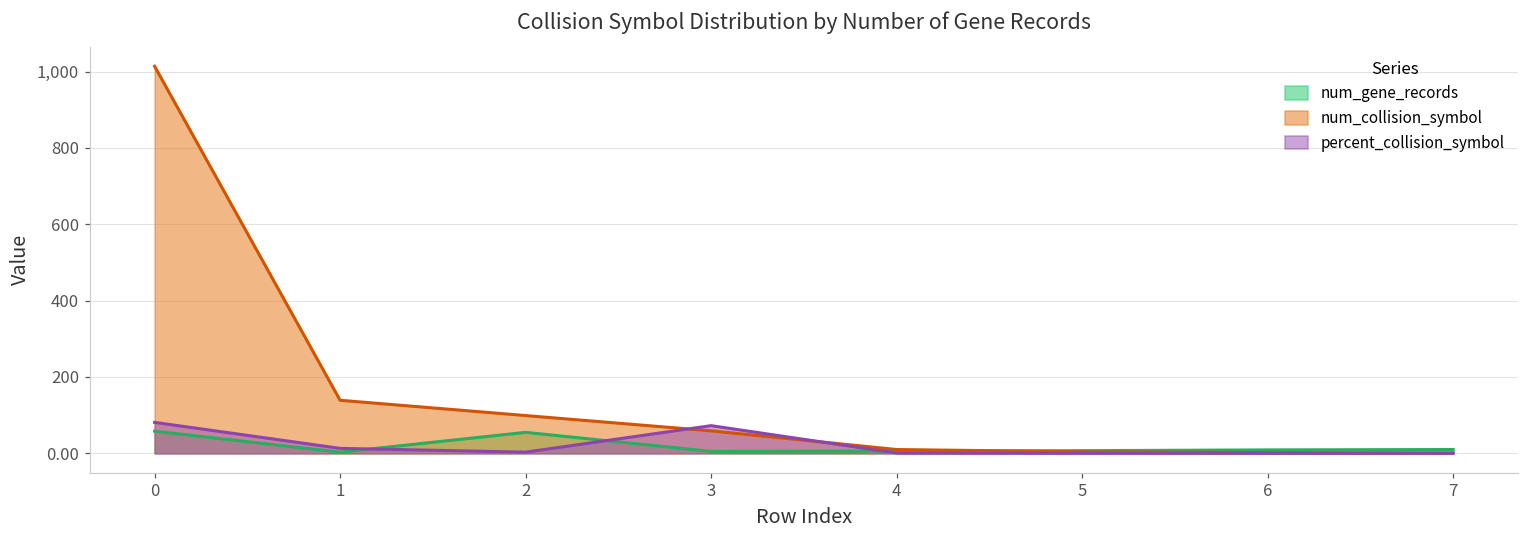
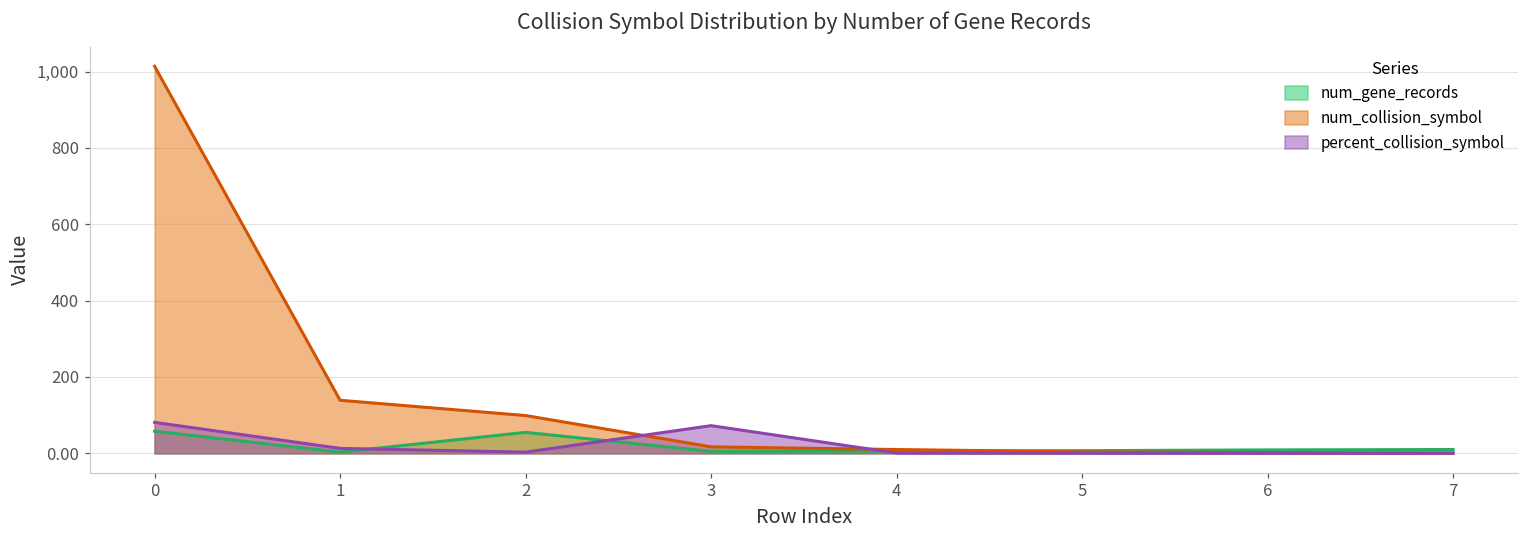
  {
    "num_gene_records": {
      "0": "60",
      "1": "0",
      "2": "60",
      "3": "10",
      "7": "10"
    },
    "num_collision_symbol": {
      "0": "1,010",
      "1": "140",
      "2": "100",
-     "3": "60"
+     "3": "20"
    },
    "percent_collision_symbol": {
      "0": "80",
      "1": "10",
      "2": "0",
      "3": "70"
    }
  }
